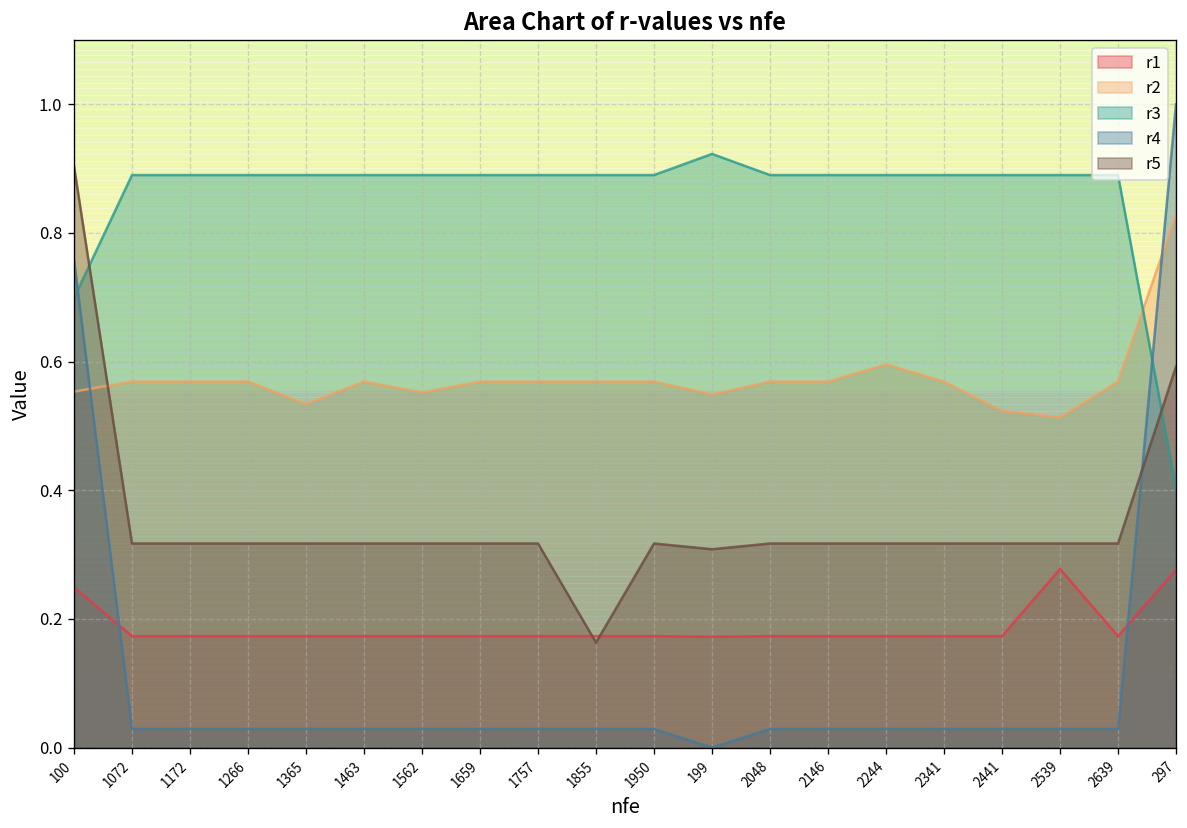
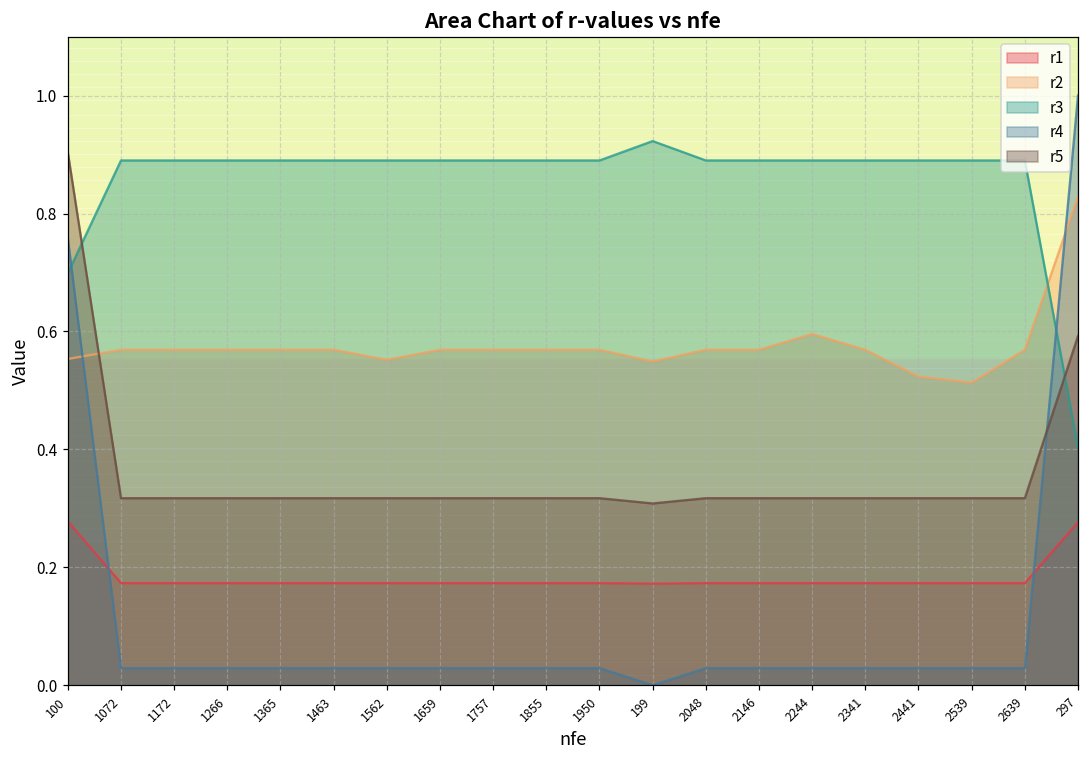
  {
    "r1": {
-     "100": 0.25,
+     "100": 0.28,
      "1072": 0.17,
      "1172": 0.17,
      "1266": 0.17,
      "1365": 0.17,
      "1463": 0.17,
      "1562": 0.17,
      "1659": 0.17,
      "1757": 0.17,
      "1855": 0.17,
      "1950": 0.17,
      "199": 0.17,
      "2048": 0.17,
      "2146": 0.17,
      "2244": 0.17,
      "2341": 0.17,
      "2441": 0.17,
-     "2539": 0.28,
+     "2539": 0.17,
      "2639": 0.17,
      "297": 0.28
    },
    "r2": {
      "100": 0.55,
      "1072": 0.57,
      "1172": 0.57,
      "1266": 0.57,
-     "1365": 0.53,
+     "1365": 0.57,
      "1463": 0.57,
      "1562": 0.55,
      "1659": 0.57,
      "1757": 0.57,
      "1855": 0.57,
      "1950": 0.57,
      "199": 0.55,
      "2048": 0.57,
      "2146": 0.57,
      "2244": 0.60,
      "2341": 0.57,
      "2441": 0.52,
      "2539": 0.51,
      "2639": 0.57,
      "297": 0.83
    },
    "r5": {
      "100": 0.90,
      "1072": 0.32,
      "1172": 0.32,
      "1266": 0.32,
      "1365": 0.32,
      "1463": 0.32,
      "1562": 0.32,
      "1659": 0.32,
      "1757": 0.32,
-     "1855": 0.16,
+     "1855": 0.32,
      "1950": 0.32,
      "199": 0.31,
      "2048": 0.32,
      "2146": 0.32,
      "2244": 0.32,
      "2341": 0.32,
      "2441": 0.32,
      "2539": 0.32,
      "2639": 0.32,
      "297": 0.59
    }
  }
